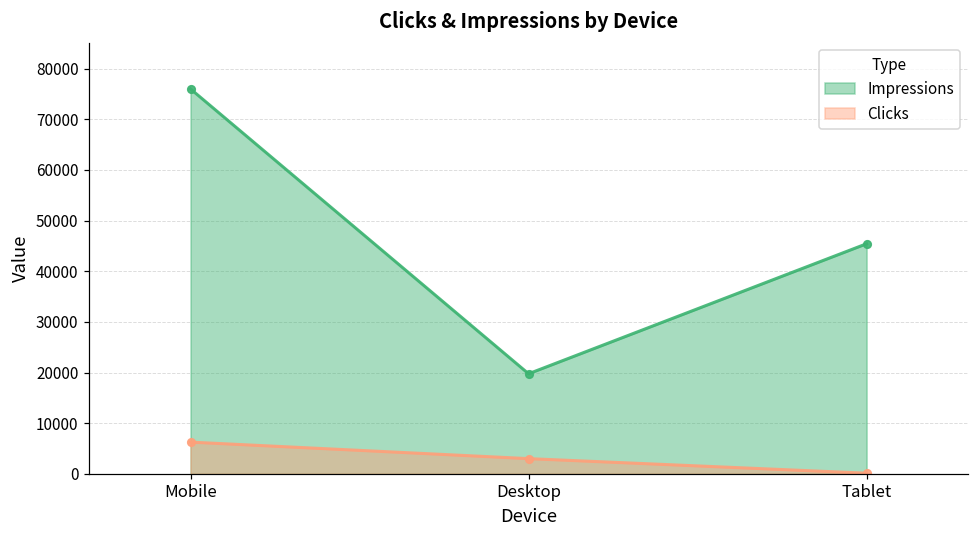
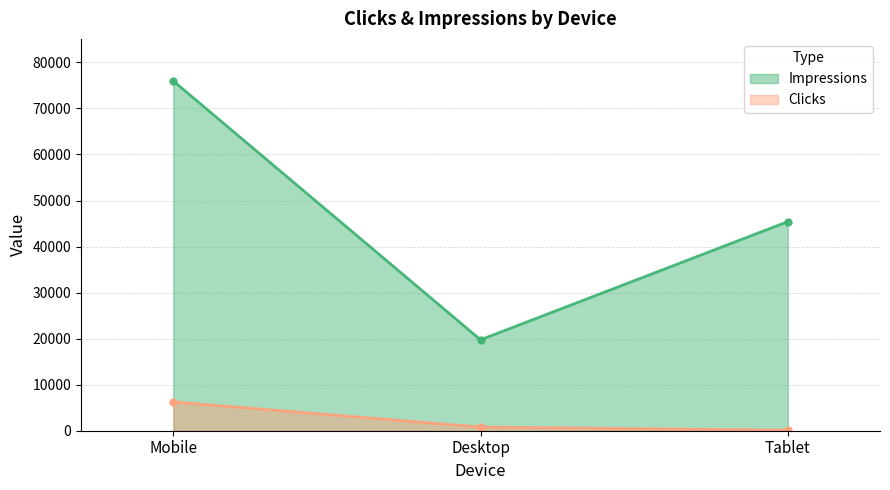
  {
    "Impressions": {
      "Mobile": 76000,
      "Desktop": 20000,
      "Tablet": 45000
    },
    "Clicks": {
      "Mobile": 6000,
-     "Desktop": 3000,
+     "Desktop": 1000,
      "Tablet": 0
    }
  }
